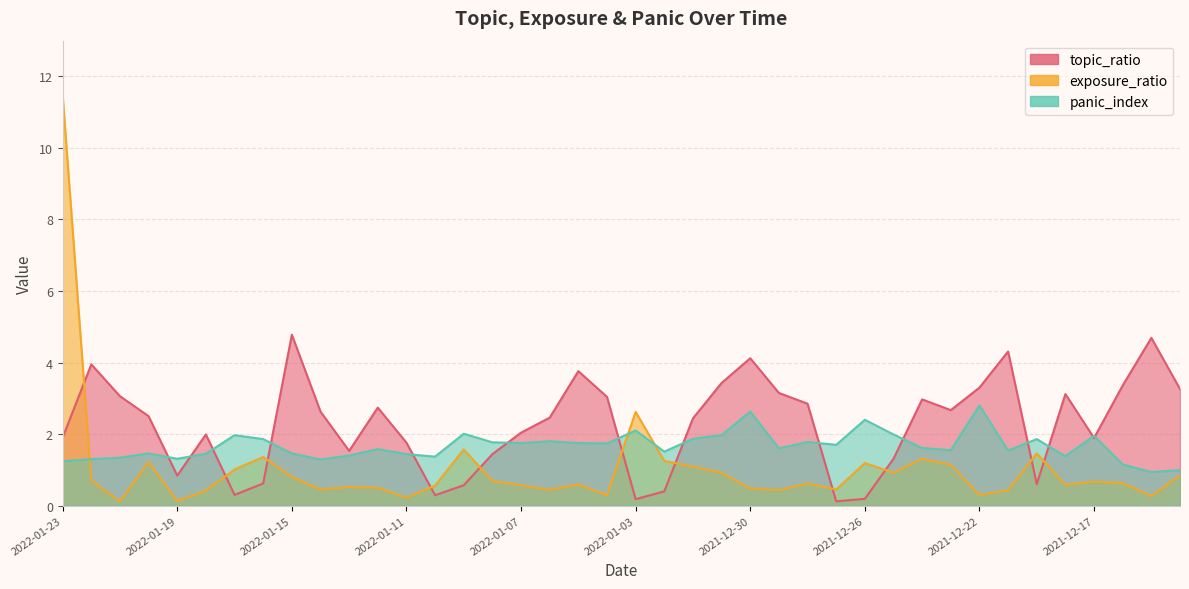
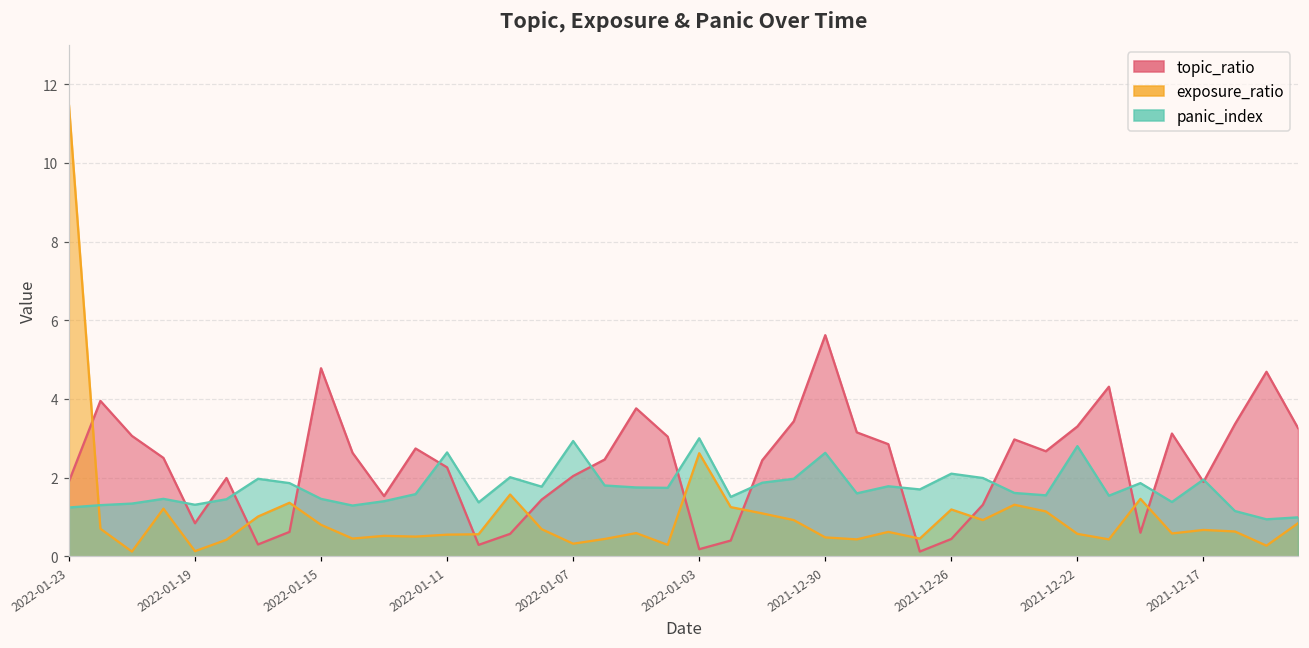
  {
    "topic_ratio": {
      "2022-01-23": 1.9,
      "2022-01-19": 0.8,
      "2022-01-15": 4.8,
-     "2022-01-11": 1.8,
+     "2022-01-11": 2.3,
      "2022-01-07": 2.0,
      "2022-01-03": 0.2,
-     "2021-12-30": 4.1,
-     "2021-12-26": 0.2,
+     "2021-12-30": 5.6,
+     "2021-12-26": 0.4,
      "2021-12-22": 3.3
    },
    "exposure_ratio": {
      "2022-01-23": 11.5,
      "2022-01-19": 0.1,
      "2022-01-15": 0.8,
-     "2022-01-11": 0.2,
-     "2022-01-07": 0.6,
+     "2022-01-11": 0.6,
+     "2022-01-07": 0.3,
      "2022-01-03": 2.6,
      "2021-12-30": 0.5,
      "2021-12-26": 1.2,
-     "2021-12-22": 0.3,
+     "2021-12-22": 0.6,
      "2021-12-17": 0.7
    },
    "panic_index": {
      "2022-01-23": 1.2,
      "2022-01-19": 1.3,
      "2022-01-15": 1.5,
-     "2022-01-11": 1.4,
-     "2022-01-07": 1.8,
-     "2022-01-03": 2.1,
+     "2022-01-11": 2.6,
+     "2022-01-07": 2.9,
+     "2022-01-03": 3.0,
      "2021-12-30": 2.6,
-     "2021-12-26": 2.4,
+     "2021-12-26": 2.1,
      "2021-12-22": 2.8
    }
  }
